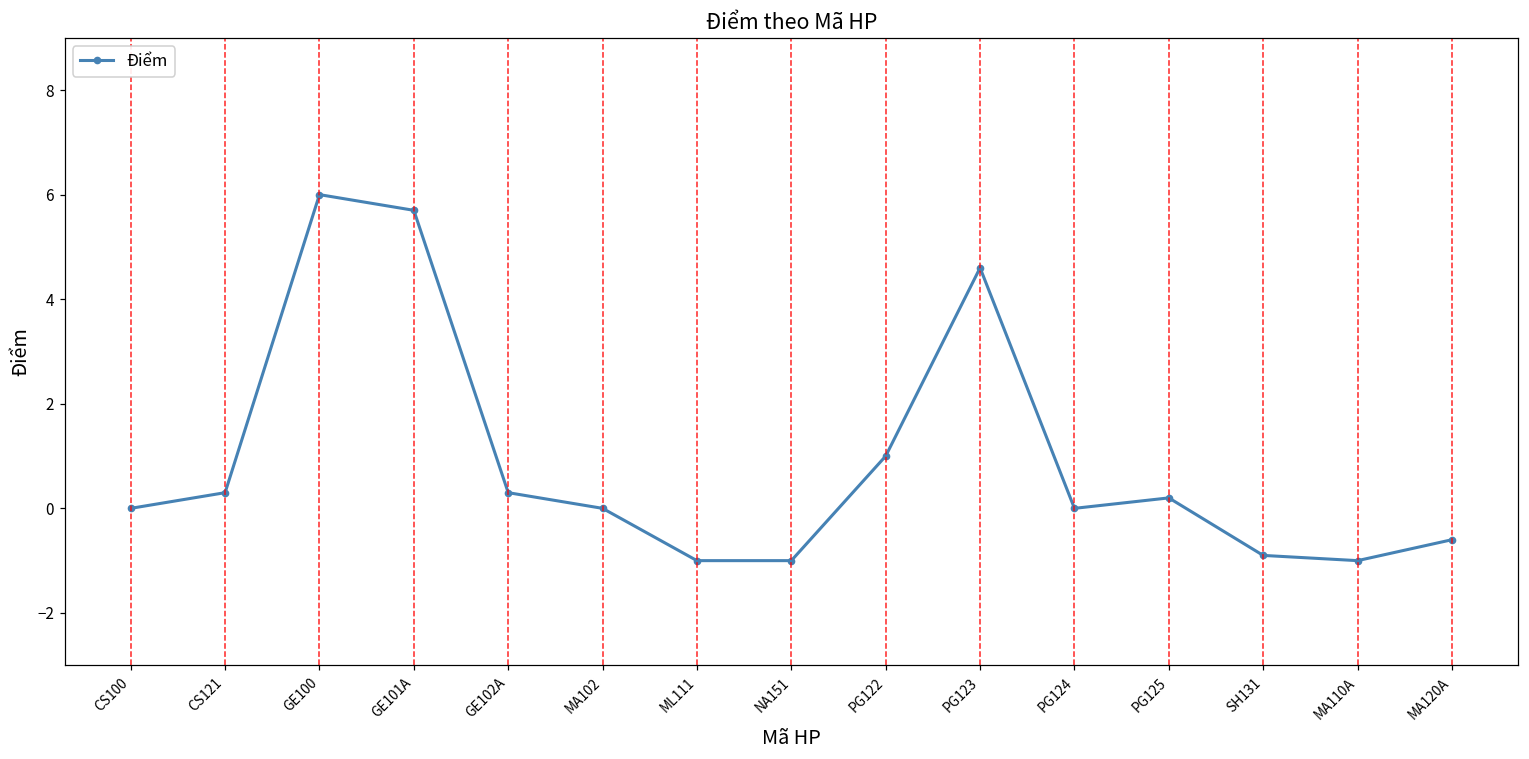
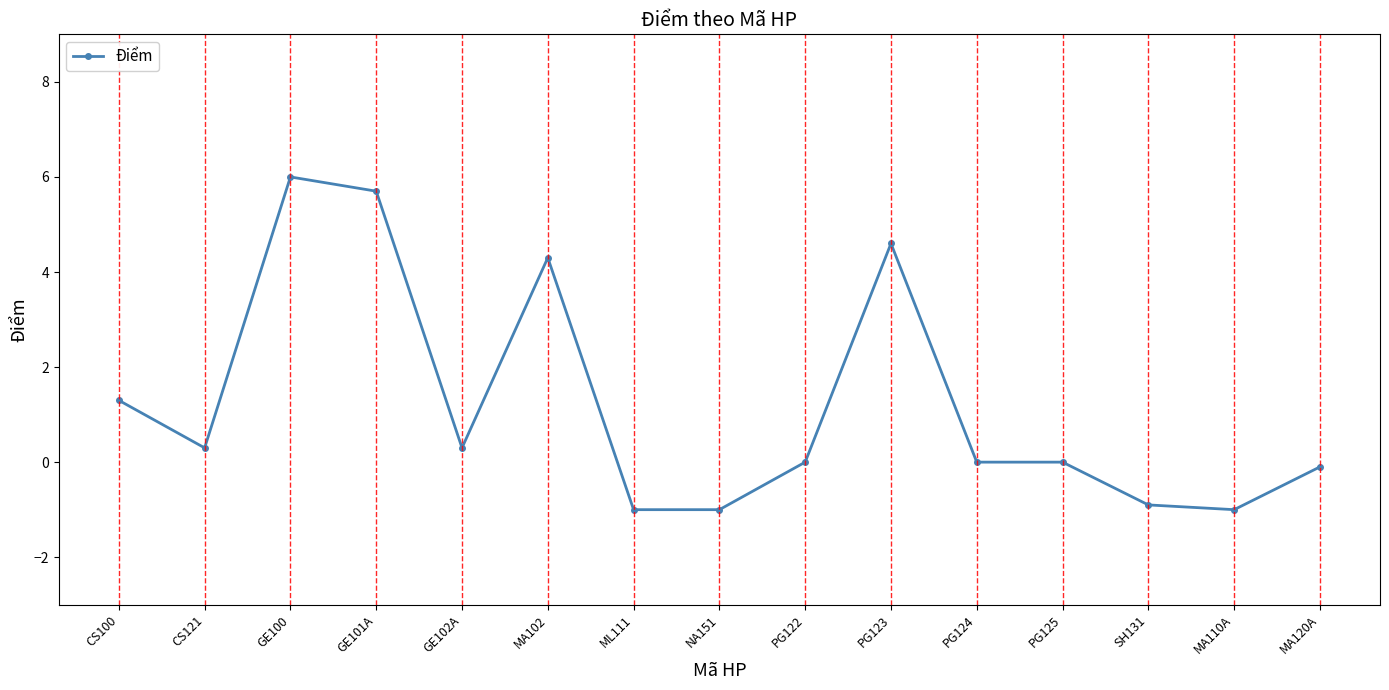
  {
-   "CS100": 0.0,
+   "CS100": 1.3,
    "CS121": 0.3,
    "GE100": 6.0,
    "GE101A": 5.7,
    "GE102A": 0.3,
-   "MA102": 0.0,
+   "MA102": 4.3,
    "ML111": -1.0,
    "NA151": -1.0,
-   "PG122": 1,
+   "PG122": 0,
    "PG123": 4.6,
    "PG124": 0.0,
-   "PG125": 0.2,
+   "PG125": 0.0,
    "SH131": -0.9,
    "MA110A": -1.0,
-   "MA120A": -0.6
+   "MA120A": -0.1
  }
